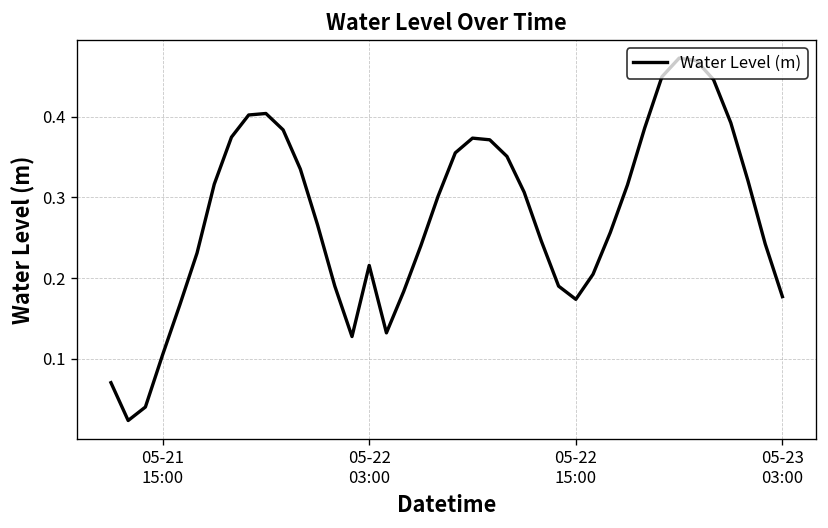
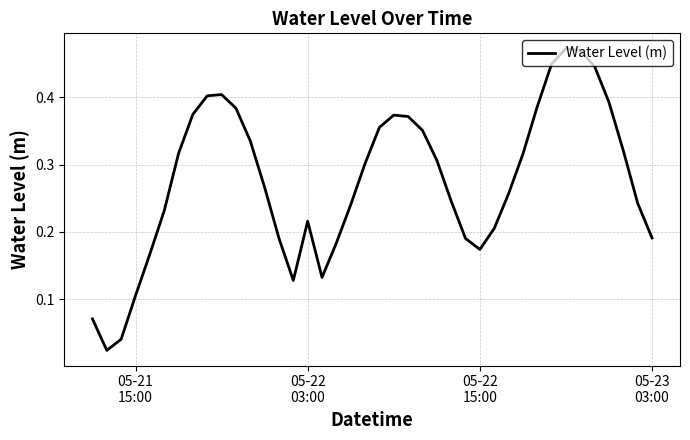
  {
    "05-21 15:00": 0.10,
    "05-22 03:00": 0.22,
    "05-22 15:00": 0.17,
-   "05-23 03:00": 0.18
+   "05-23 03:00": 0.19
  }
